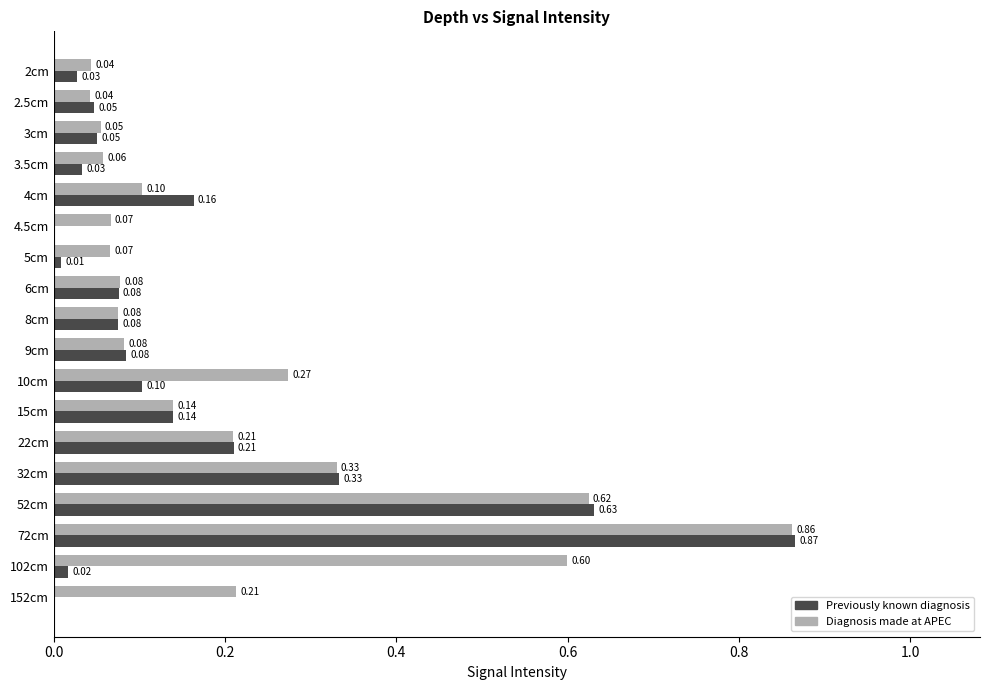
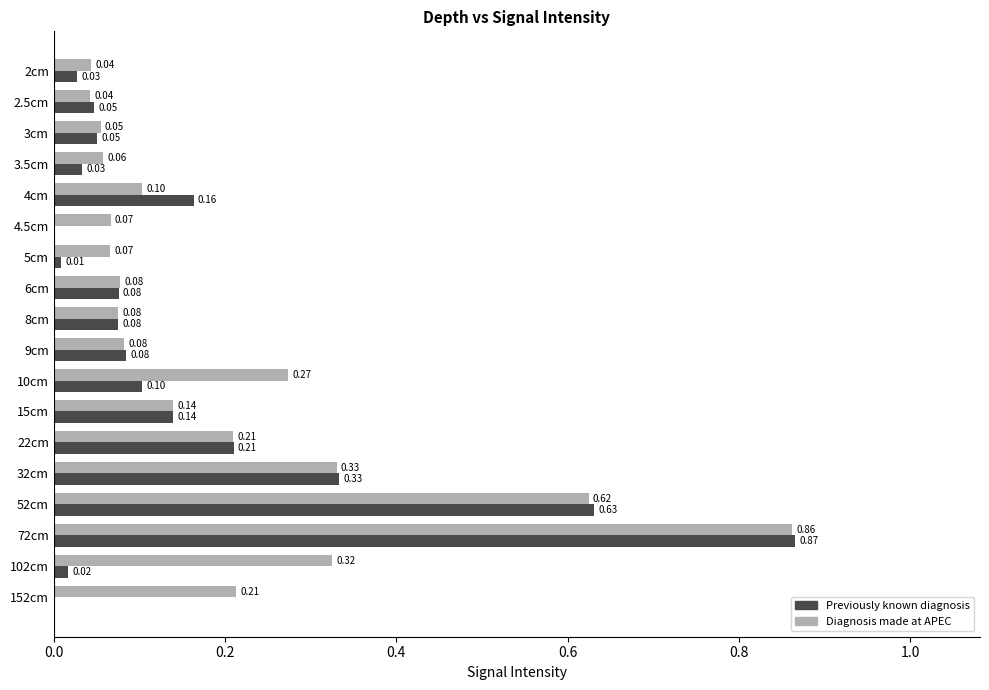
  {
    "Previously known diagnosis": {
      "2cm": 0.03,
      "2.5cm": 0.05,
      "3cm": 0.05,
      "3.5cm": 0.03,
      "4cm": 0.16,
      "5cm": 0.01,
      "6cm": 0.08,
      "8cm": 0.08,
      "9cm": 0.08,
      "10cm": 0.10,
      "15cm": 0.14,
      "22cm": 0.21,
      "32cm": 0.33,
      "52cm": 0.63,
      "72cm": 0.87,
      "102cm": 0.02
    },
    "Diagnosis made at APEC": {
      "2cm": 0.04,
      "2.5cm": 0.04,
      "3cm": 0.05,
      "3.5cm": 0.06,
      "4cm": 0.10,
      "4.5cm": 0.07,
      "5cm": 0.07,
      "6cm": 0.08,
      "8cm": 0.08,
      "9cm": 0.08,
      "10cm": 0.27,
      "15cm": 0.14,
      "22cm": 0.21,
      "32cm": 0.33,
      "52cm": 0.62,
      "72cm": 0.86,
-     "102cm": 0.60,
+     "102cm": 0.32,
      "152cm": 0.21
    }
  }
